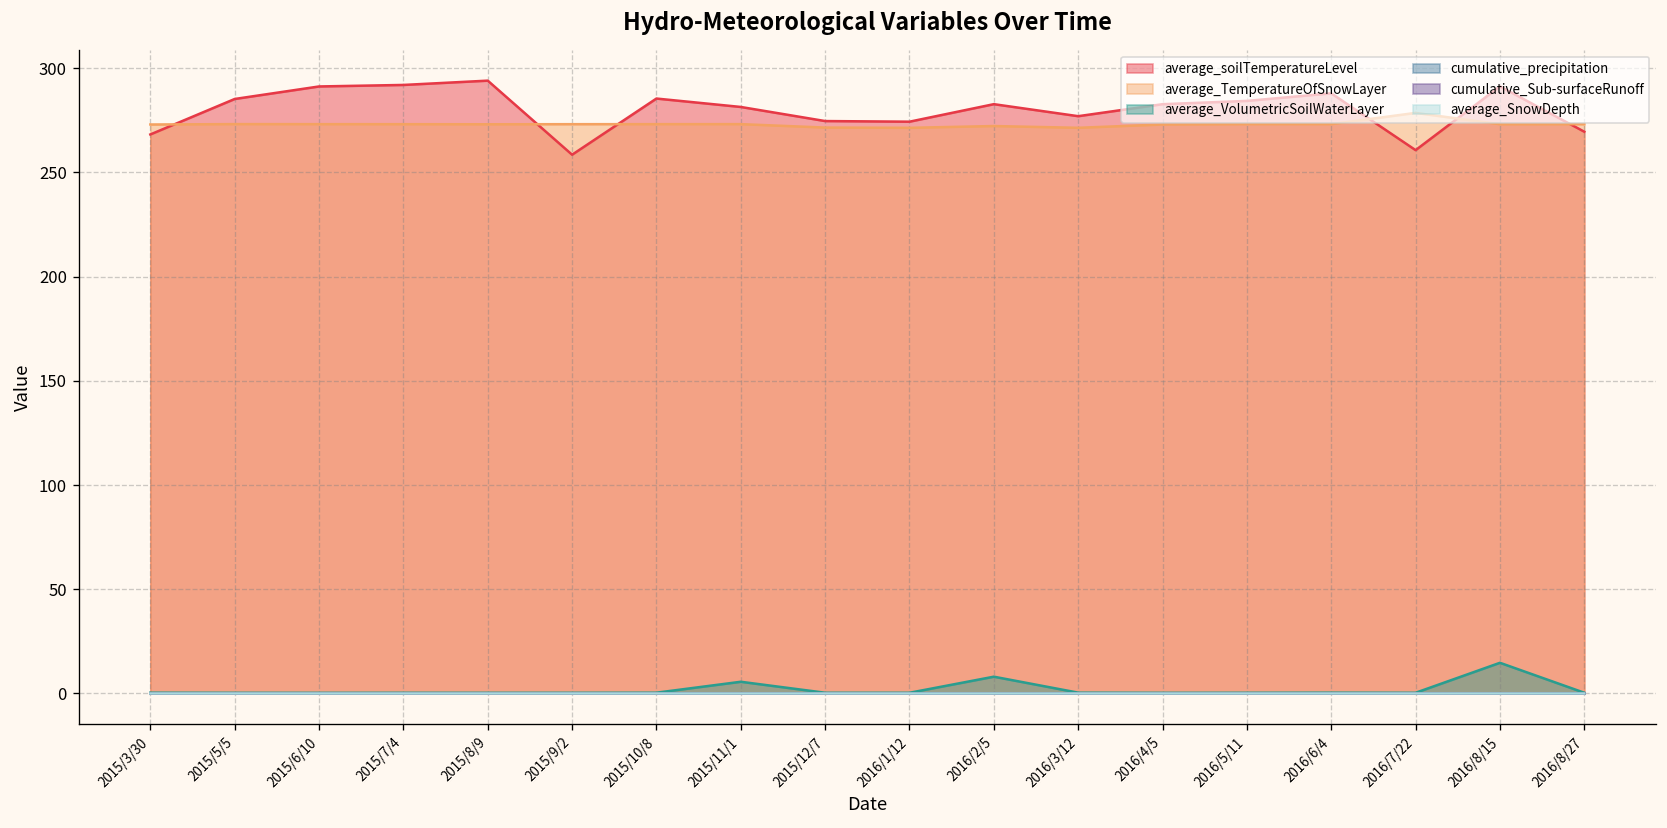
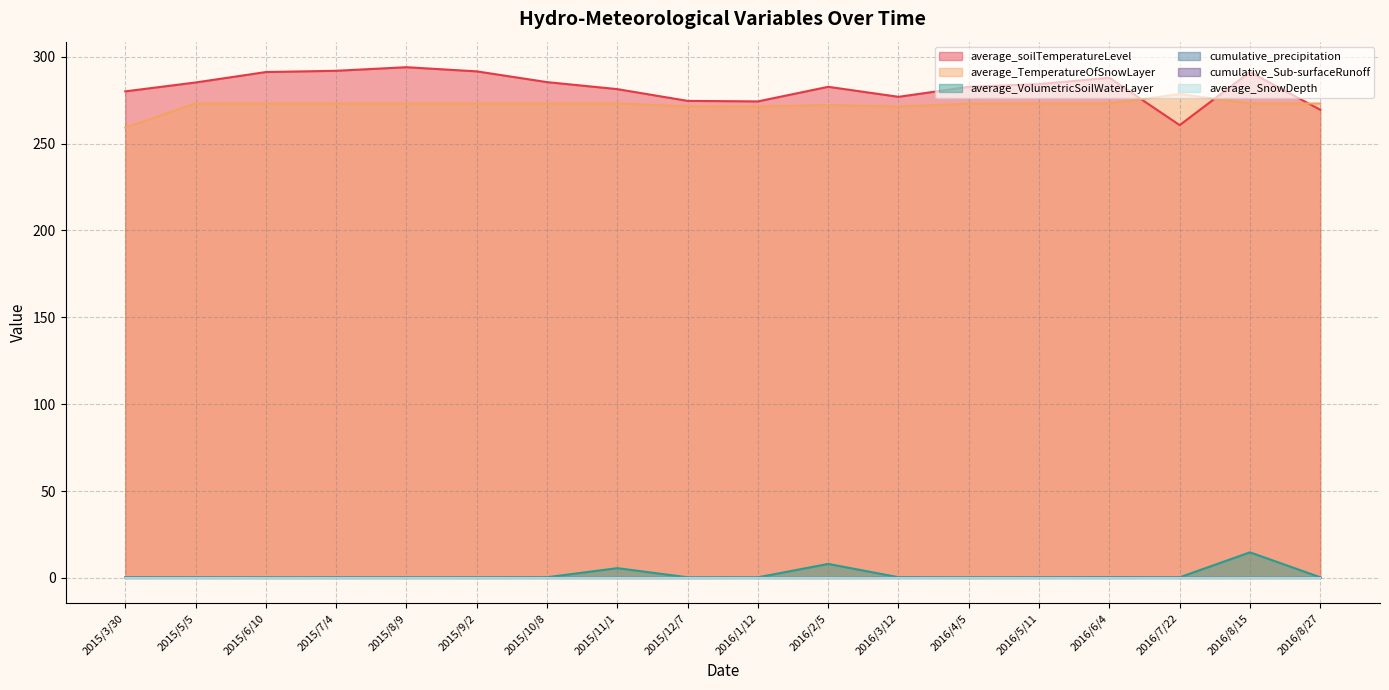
  {
    "average_soilTemperatureLevel": {
-     "2015/3/30": 268,
+     "2015/3/30": 280,
      "2015/5/5": 285,
      "2015/6/10": 291,
      "2015/7/4": 292,
      "2015/8/9": 294,
-     "2015/9/2": 258,
+     "2015/9/2": 292,
      "2015/10/8": 285,
      "2015/11/1": 281,
      "2015/12/7": 275,
      "2016/1/12": 274,
      "2016/2/5": 283,
      "2016/3/12": 277,
      "2016/7/22": 261,
      "2016/8/27": 269
    },
    "average_TemperatureOfSnowLayer": {
-     "2015/3/30": 273,
+     "2015/3/30": 259,
      "2015/5/5": 273,
      "2015/6/10": 273,
      "2015/7/4": 273,
      "2015/8/9": 273,
      "2015/9/2": 273,
      "2015/10/8": 273,
      "2015/11/1": 273,
      "2015/12/7": 271,
      "2016/1/12": 271,
      "2016/2/5": 272,
      "2016/3/12": 271,
      "2016/4/5": 273,
      "2016/5/11": 273,
      "2016/6/4": 273,
      "2016/8/15": 273,
      "2016/8/27": 273
    },
    "average_VolumetricSoilWaterLayer": {
      "2015/11/1": 6,
      "2016/2/5": 8,
      "2016/8/15": 15
    },
    "average_SnowDepth": {
      "2015/11/1": 0,
      "2016/2/5": 0,
      "2016/8/15": 0
    }
  }
